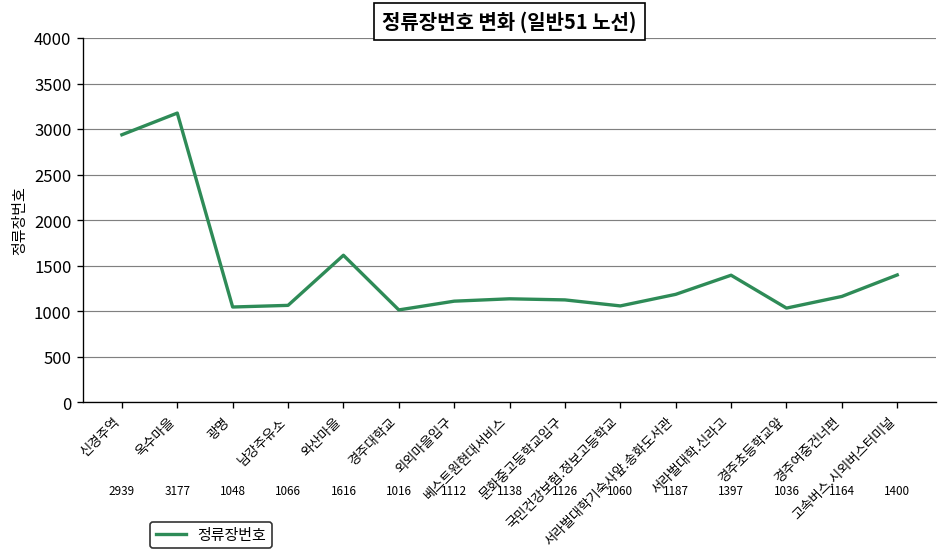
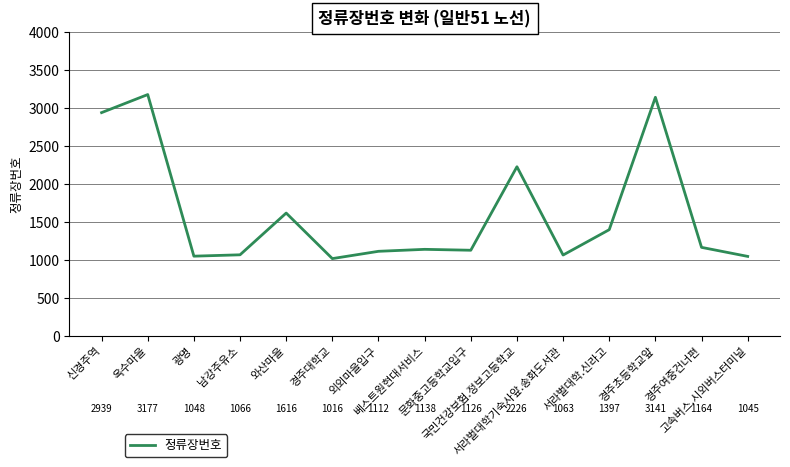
  {
-   "국민건강보험.정보고등학교": 1060,
-   "서라벌대학기숙사앞.송화도서관": 1187,
-   "경주초등학교앞": 1036,
-   "고속버스.시외버스터미널": 1400
+   "국민건강보험.정보고등학교": 2226,
+   "서라벌대학기숙사앞.송화도서관": 1063,
+   "경주초등학교앞": 3141,
+   "고속버스.시외버스터미널": 1045
  }
